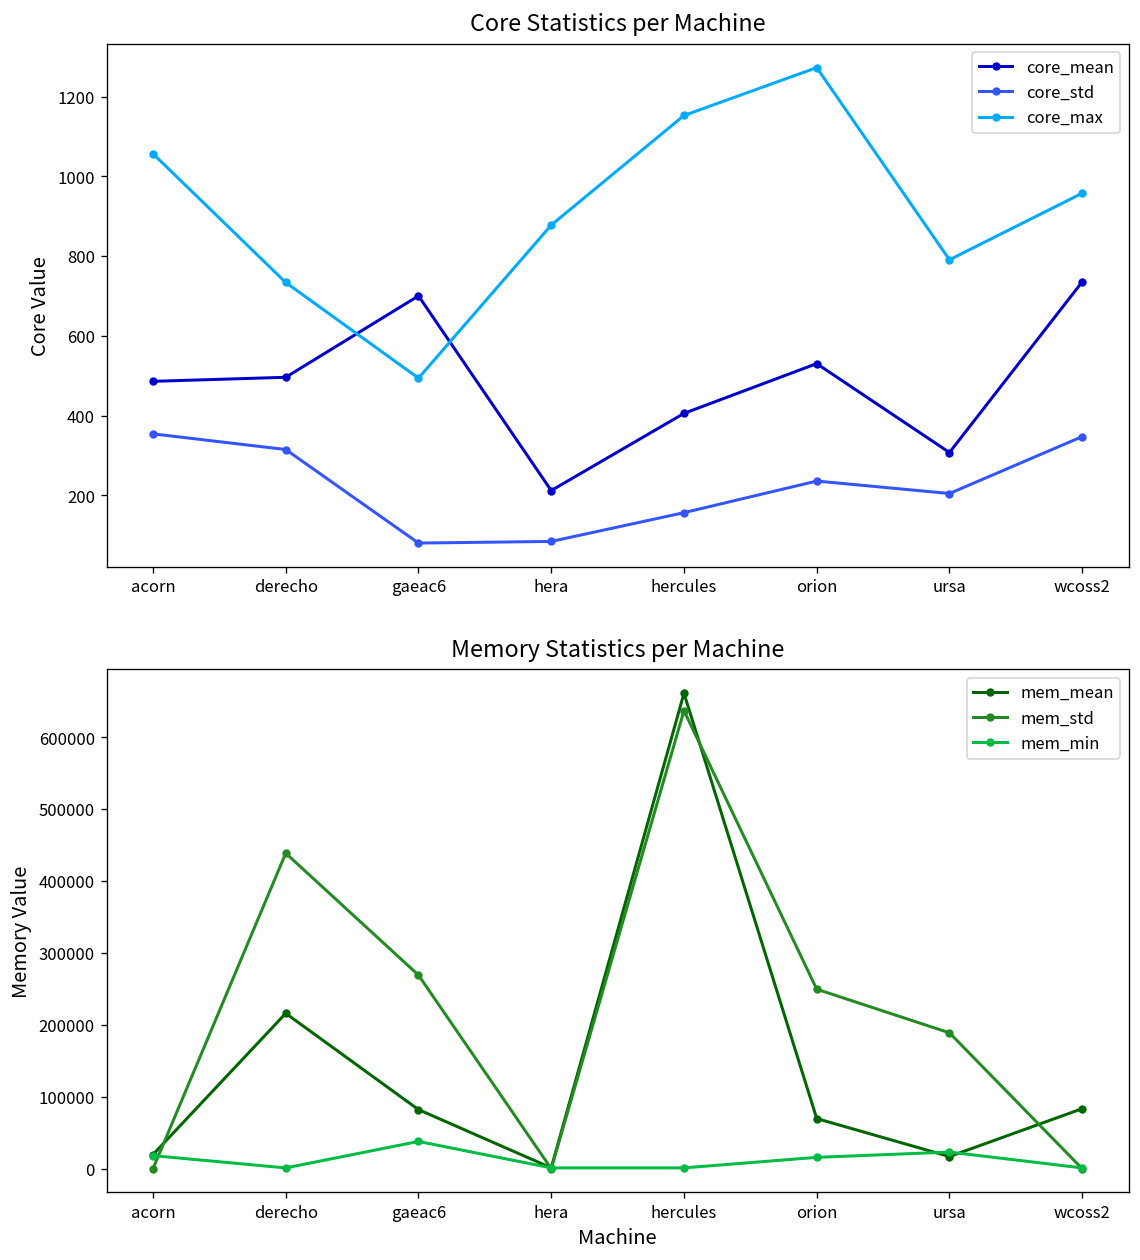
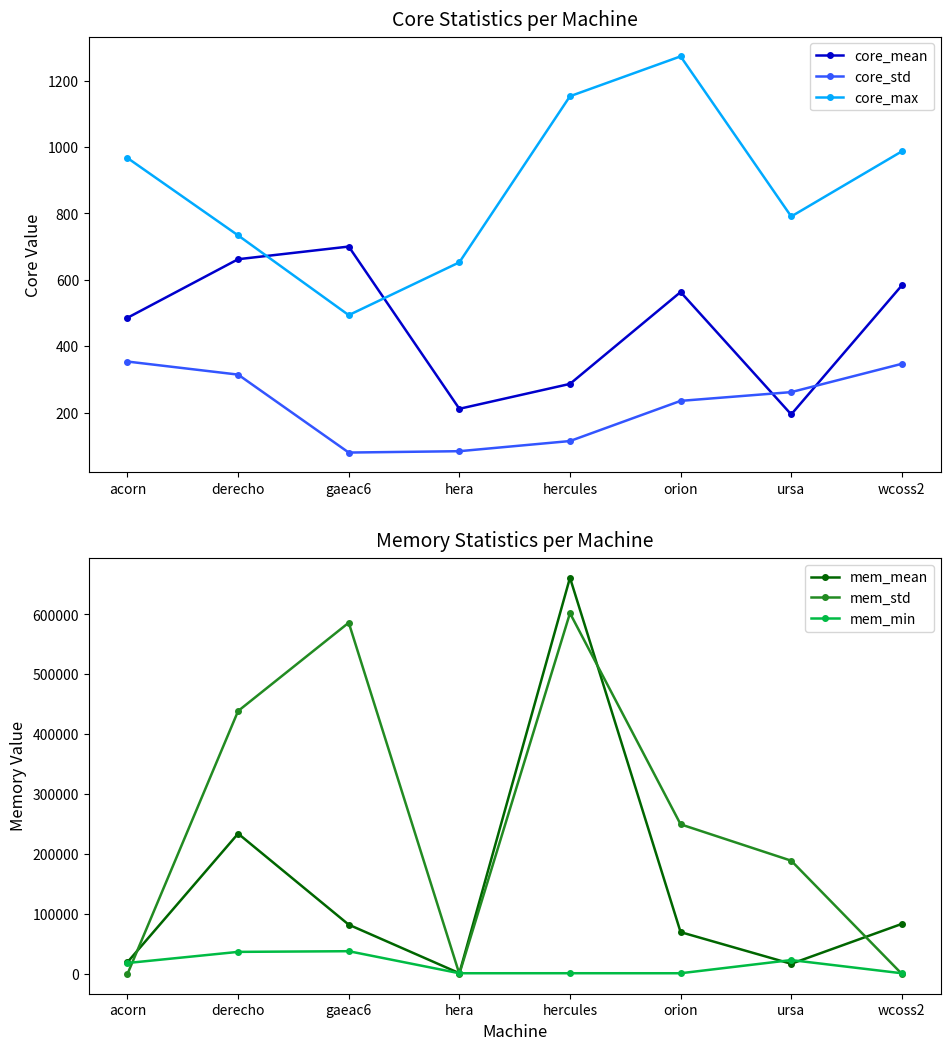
  {
    "Core Statistics per Machine": {
      "core_mean": {
        "acorn": 490,
-       "derecho": 500,
+       "derecho": 660,
        "gaeac6": 700,
        "hera": 210,
-       "hercules": 410,
-       "orion": 530,
-       "ursa": 310,
-       "wcoss2": 740
+       "hercules": 290,
+       "orion": 560,
+       "ursa": 200,
+       "wcoss2": 580
      },
      "core_std": {
        "acorn": 350,
        "derecho": 310,
        "gaeac6": 80,
        "hera": 80,
-       "hercules": 160,
+       "hercules": 110,
        "orion": 240,
-       "ursa": 200,
+       "ursa": 260,
        "wcoss2": 350
      },
      "core_max": {
-       "acorn": 1060,
+       "acorn": 970,
        "derecho": 730,
        "gaeac6": 490,
-       "hera": 880,
+       "hera": 650,
        "hercules": 1150,
        "orion": 1270,
        "ursa": 790,
-       "wcoss2": 960
+       "wcoss2": 990
      }
    },
    "Memory Statistics per Machine": {
      "mem_mean": {
-       "derecho": 220000,
+       "derecho": 230000,
        "gaeac6": 80000,
        "hercules": 660000,
        "orion": 70000,
        "ursa": 20000,
        "wcoss2": 80000
      },
      "mem_std": {
        "acorn": 0,
        "derecho": 440000,
-       "gaeac6": 270000,
-       "hercules": 640000,
+       "gaeac6": 590000,
+       "hercules": 600000,
        "orion": 250000,
        "ursa": 190000
      },
      "mem_min": {
-       "derecho": 0,
+       "derecho": 40000,
        "gaeac6": 40000,
        "hercules": 0,
-       "orion": 20000,
+       "orion": 0,
        "ursa": 20000
      }
    }
  }
